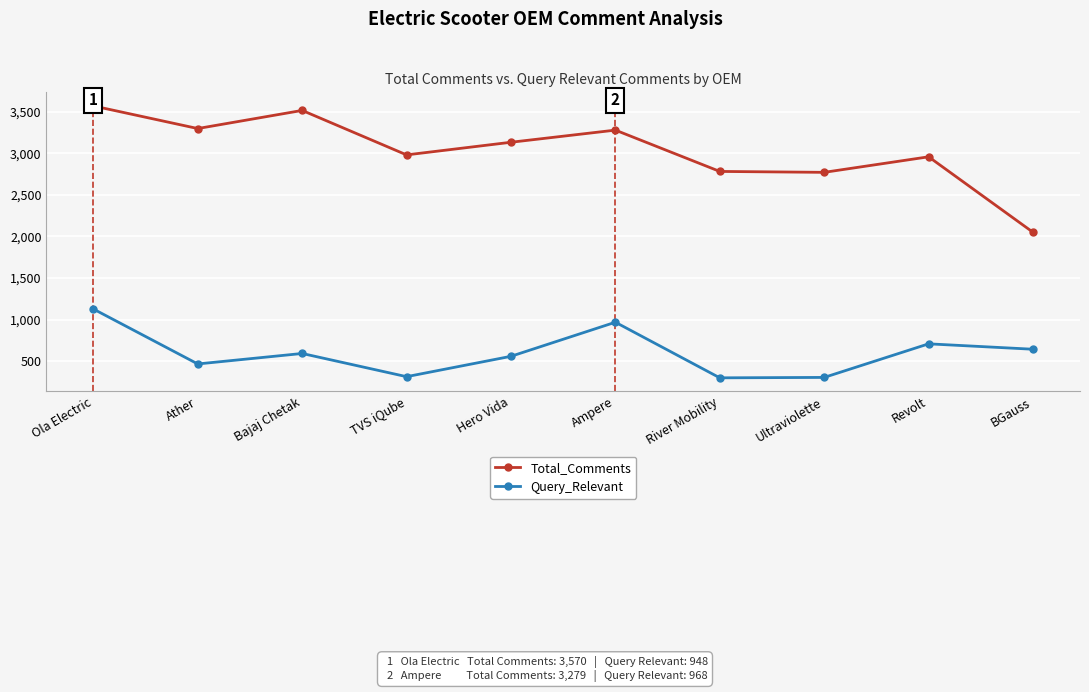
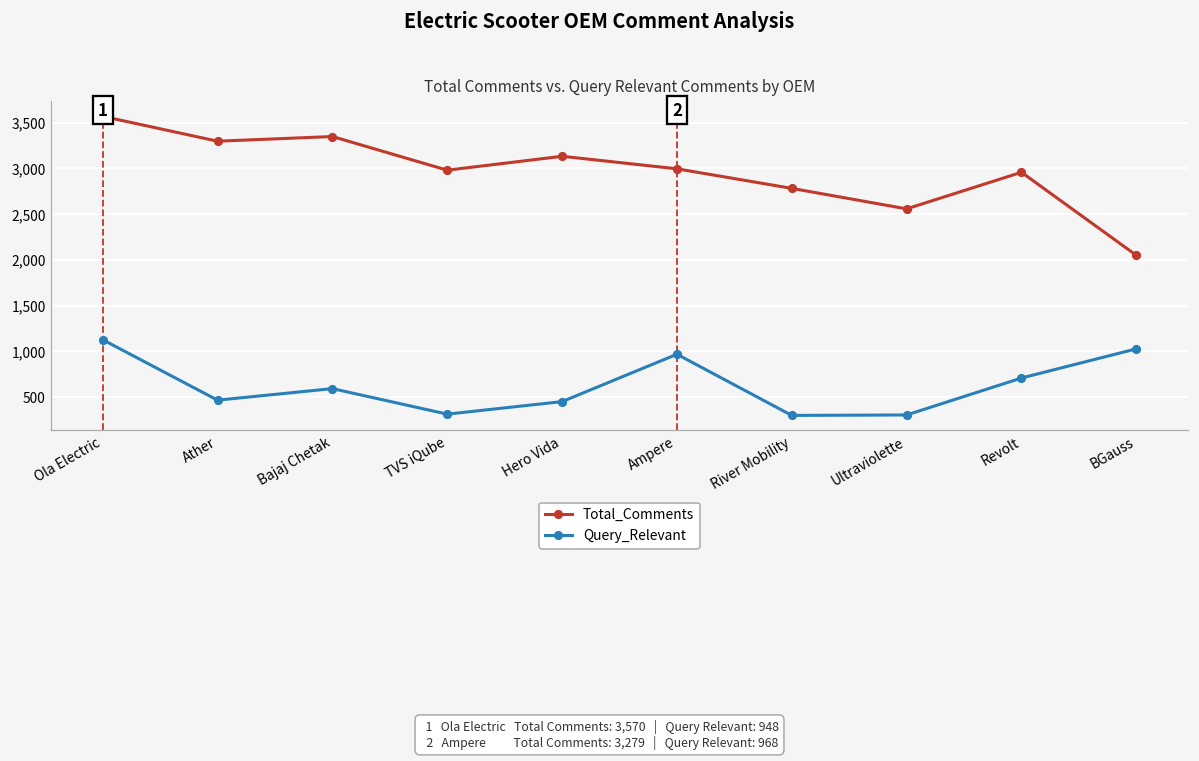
  {
    "Total_Comments": {
      "Ather": "3,300",
-     "Bajaj Chetak": "3,500",
+     "Bajaj Chetak": "3,300",
      "TVS iQube": "3,000",
      "Hero Vida": "3,100",
-     "Ampere": "3,300",
+     "Ampere": "3,000",
      "River Mobility": "2,800",
-     "Ultraviolette": "2,800",
+     "Ultraviolette": "2,600",
      "Revolt": "3,000",
      "BGauss": "2,100"
    },
    "Query_Relevant": {
      "Ola Electric": "1,100",
      "Ather": "500",
      "Bajaj Chetak": "600",
      "TVS iQube": "300",
-     "Hero Vida": "600",
+     "Hero Vida": "500",
      "Ampere": "1,000",
      "River Mobility": "300",
      "Ultraviolette": "300",
      "Revolt": "700",
-     "BGauss": "600"
+     "BGauss": "1,000"
    }
  }
